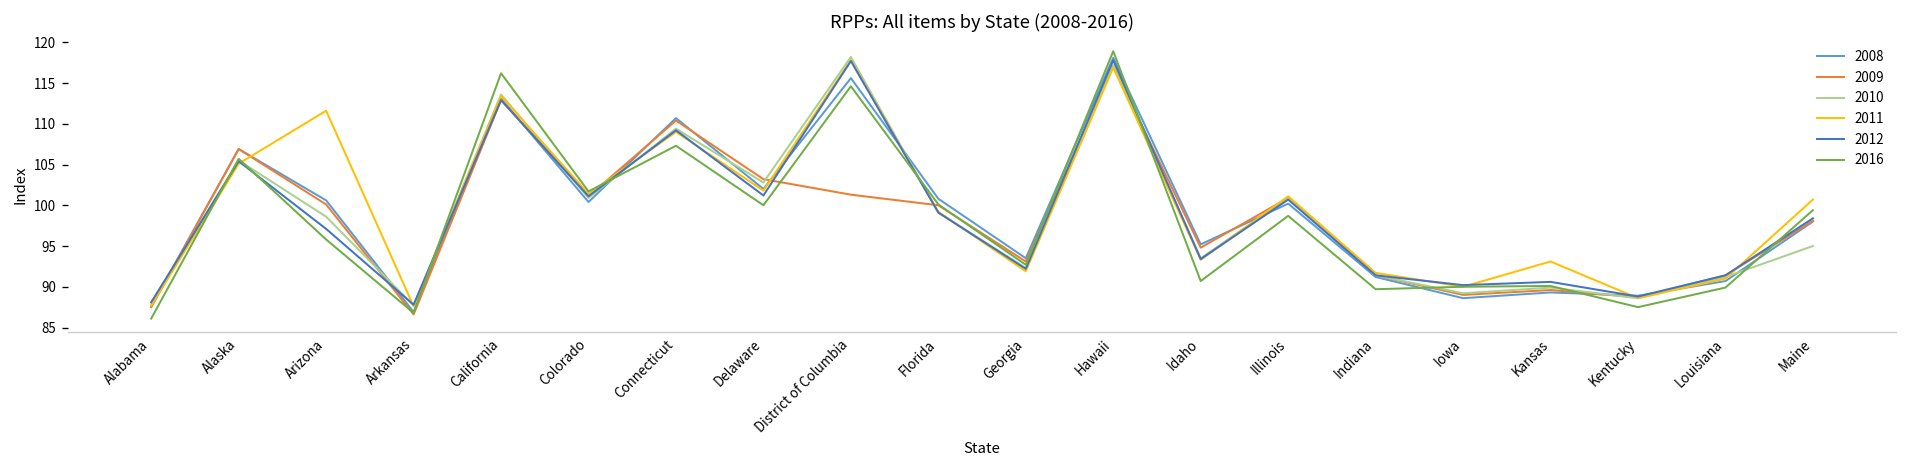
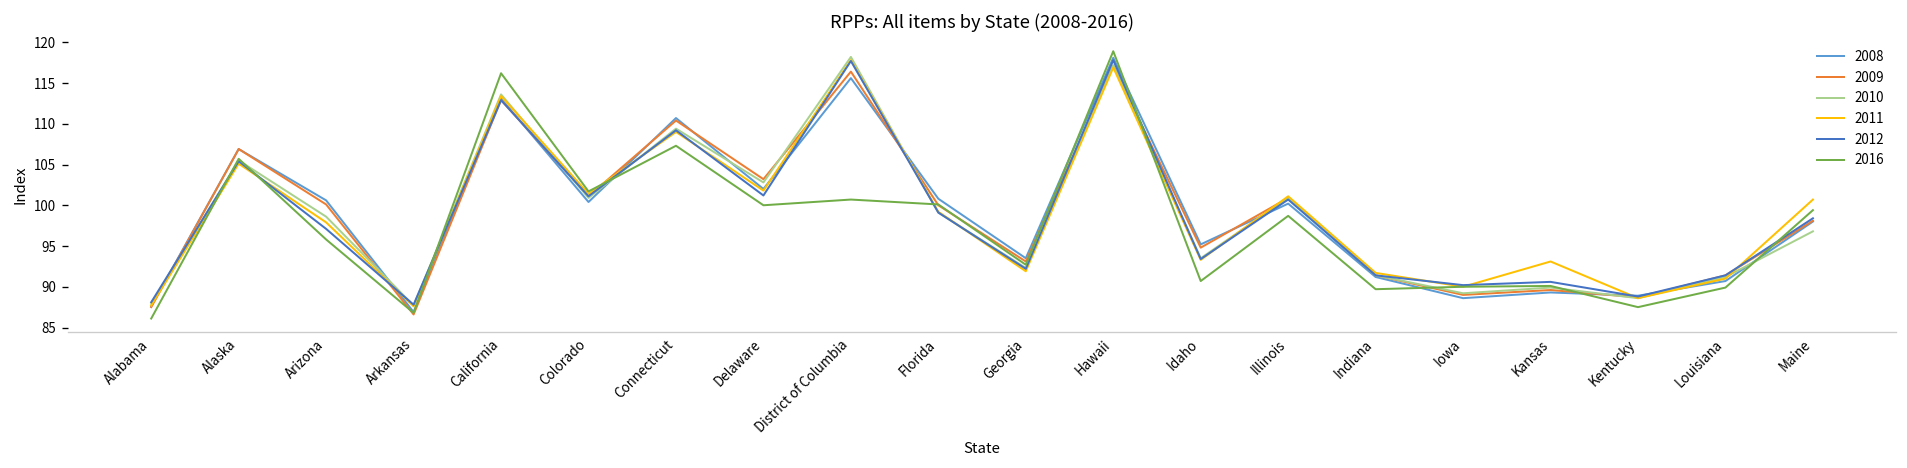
  {
    "2009": {
      "Arizona": 100,
      "Delaware": 103,
-     "District of Columbia": 101,
+     "District of Columbia": 116,
      "Georgia": 93,
      "Idaho": 95
    },
    "2010": {
      "Arizona": 99,
      "Delaware": 103,
      "District of Columbia": 118,
-     "Maine": 95
+     "Maine": 97
    },
    "2011": {
-     "Arizona": 112,
+     "Arizona": 98,
      "Kansas": 93,
      "Maine": 101
    },
    "2016": {
      "Alabama": 86,
      "Arizona": 96,
      "California": 116,
      "Connecticut": 107,
      "Delaware": 100,
-     "District of Columbia": 115,
+     "District of Columbia": 101,
      "Georgia": 93,
      "Hawaii": 119,
      "Idaho": 91,
      "Illinois": 99,
      "Indiana": 90,
      "Kentucky": 88,
      "Louisiana": 90,
      "Maine": 99
    }
  }
